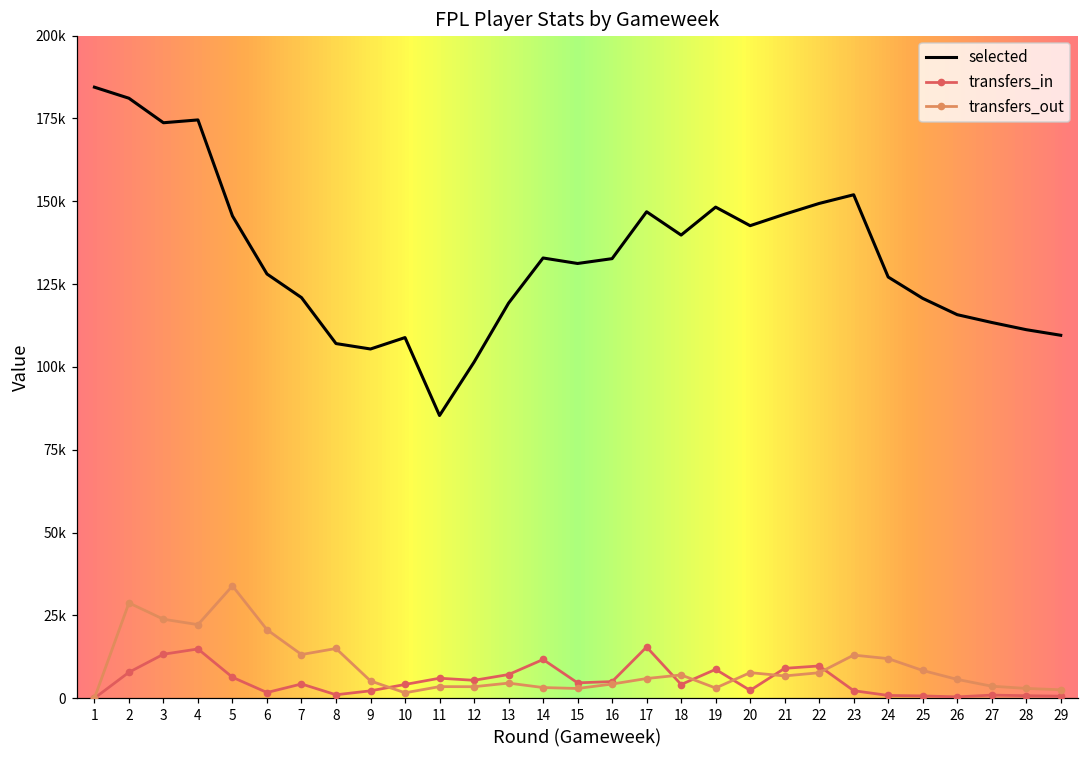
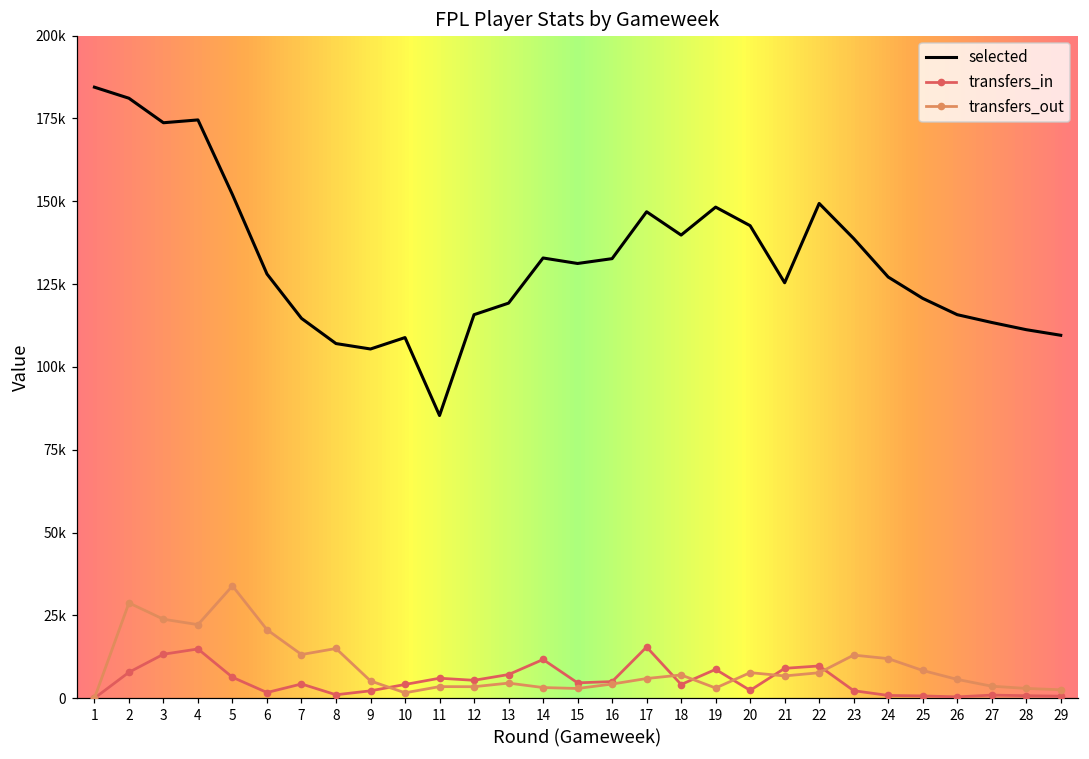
  {
    "selected": {
      "1": 184000,
      "2": 181000,
      "3": 174000,
      "4": 175000,
-     "5": 146000,
+     "5": 152000,
      "6": 128000,
-     "7": 121000,
+     "7": 115000,
      "8": 107000,
      "9": 105000,
      "10": 109000,
      "11": 85000,
-     "12": 101000,
+     "12": 116000,
      "13": 119000,
      "14": 133000,
      "15": 131000,
      "16": 133000,
      "17": 147000,
      "18": 140000,
      "19": 148000,
      "20": 143000,
-     "21": 146000,
+     "21": 125000,
      "22": 149000,
-     "23": 152000,
+     "23": 139000,
      "24": 127000,
      "25": 121000,
      "26": 116000,
      "27": 113000,
      "28": 111000,
      "29": 110000
    }
  }
